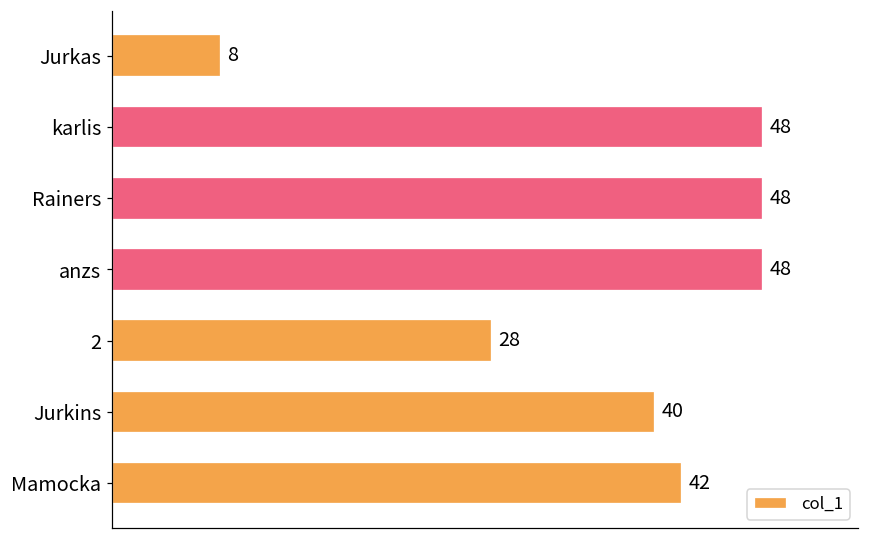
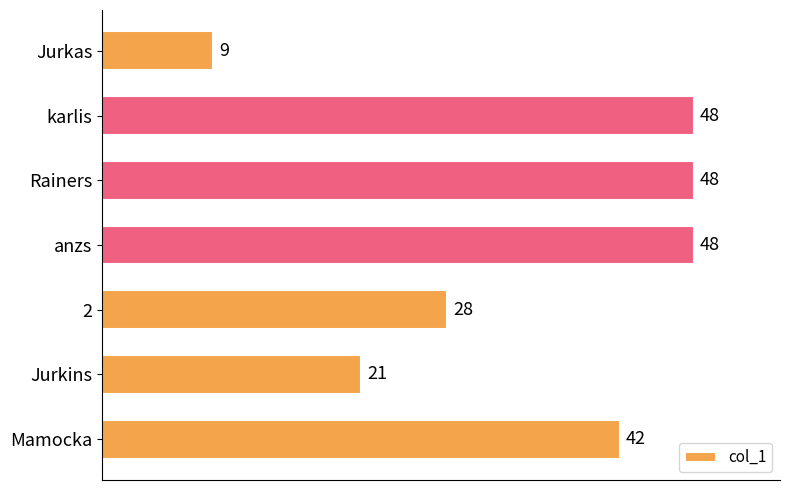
  {
-   "Jurkas": 8,
+   "Jurkas": 9,
    "karlis": 48,
    "Rainers": 48,
    "anzs": 48,
    "2": 28,
-   "Jurkins": 40,
+   "Jurkins": 21,
    "Mamocka": 42
  }
